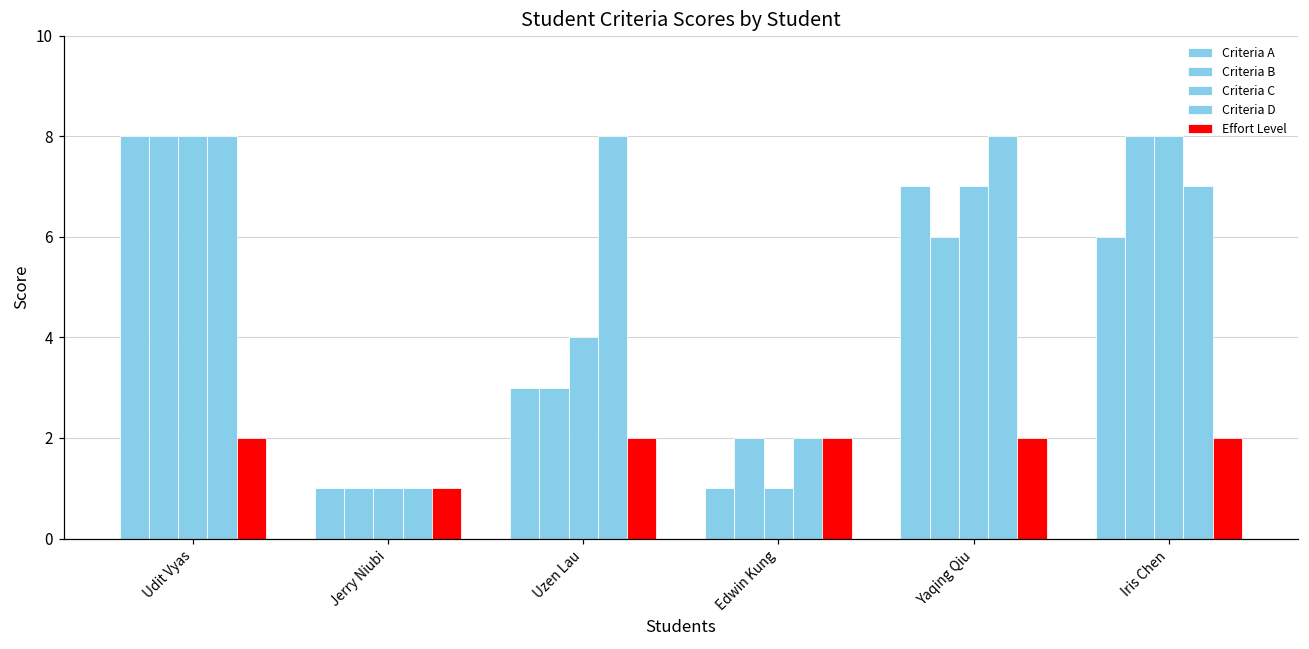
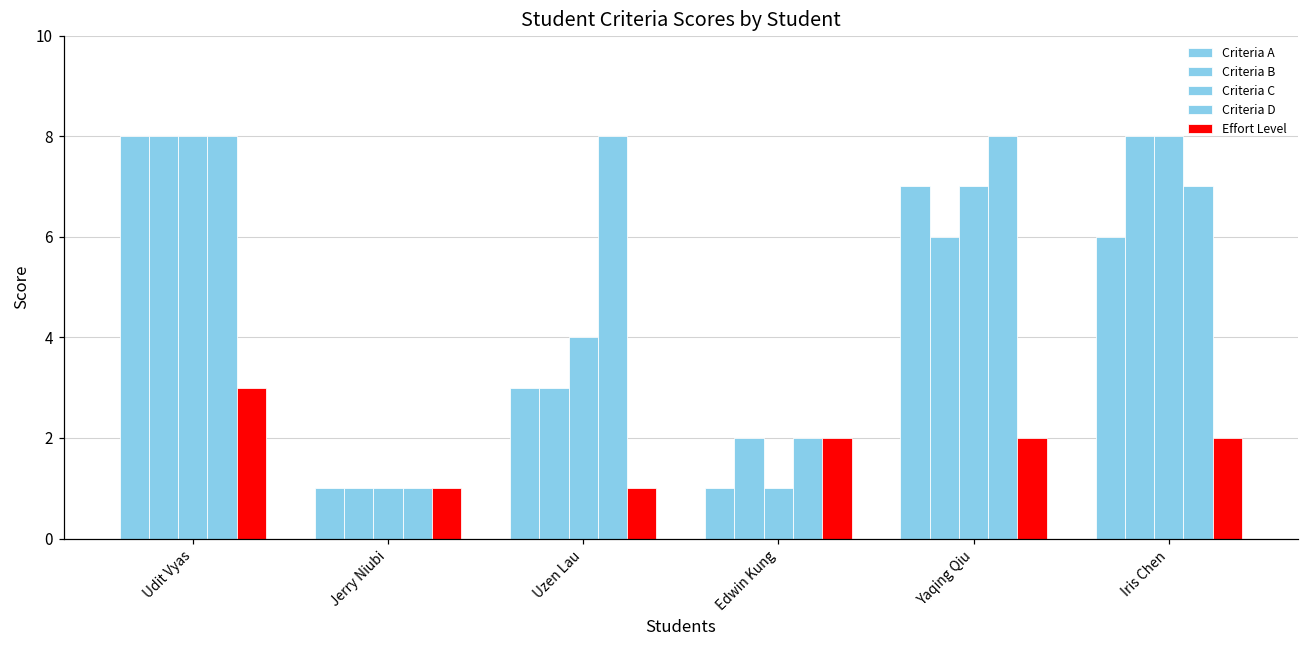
  {
    "Effort Level": {
-     "Udit Vyas": 2,
+     "Udit Vyas": 3,
      "Jerry Niubi": 1,
-     "Uzen Lau": 2,
+     "Uzen Lau": 1,
      "Edwin Kung": 2,
      "Yaqing Qiu": 2,
      "Iris Chen": 2
    }
  }
